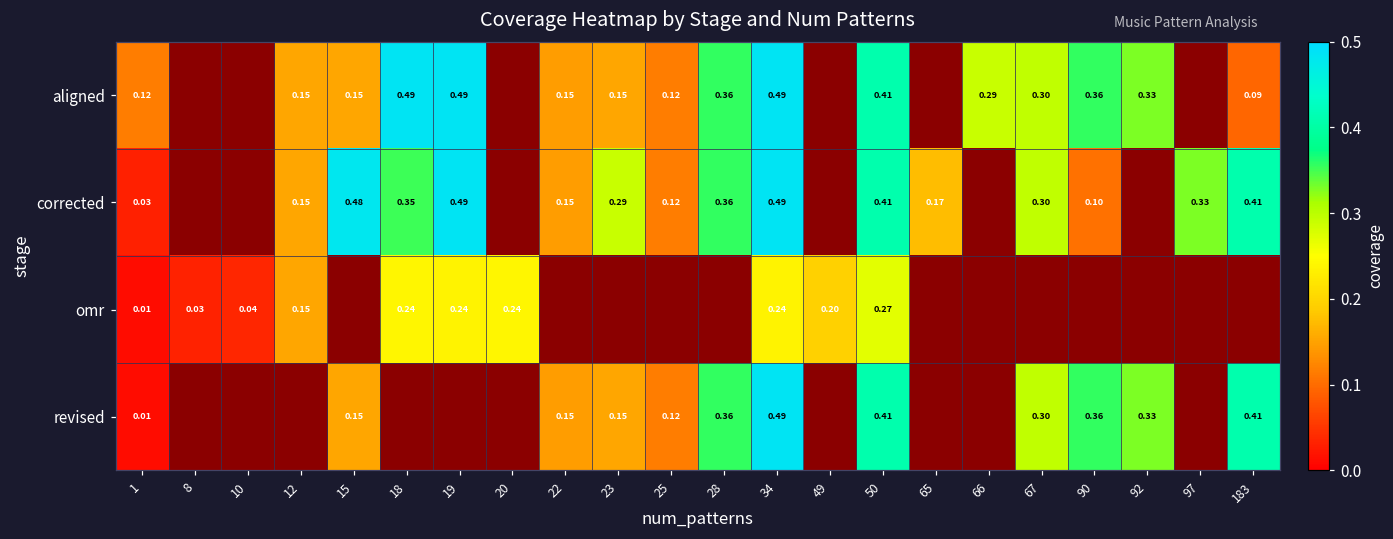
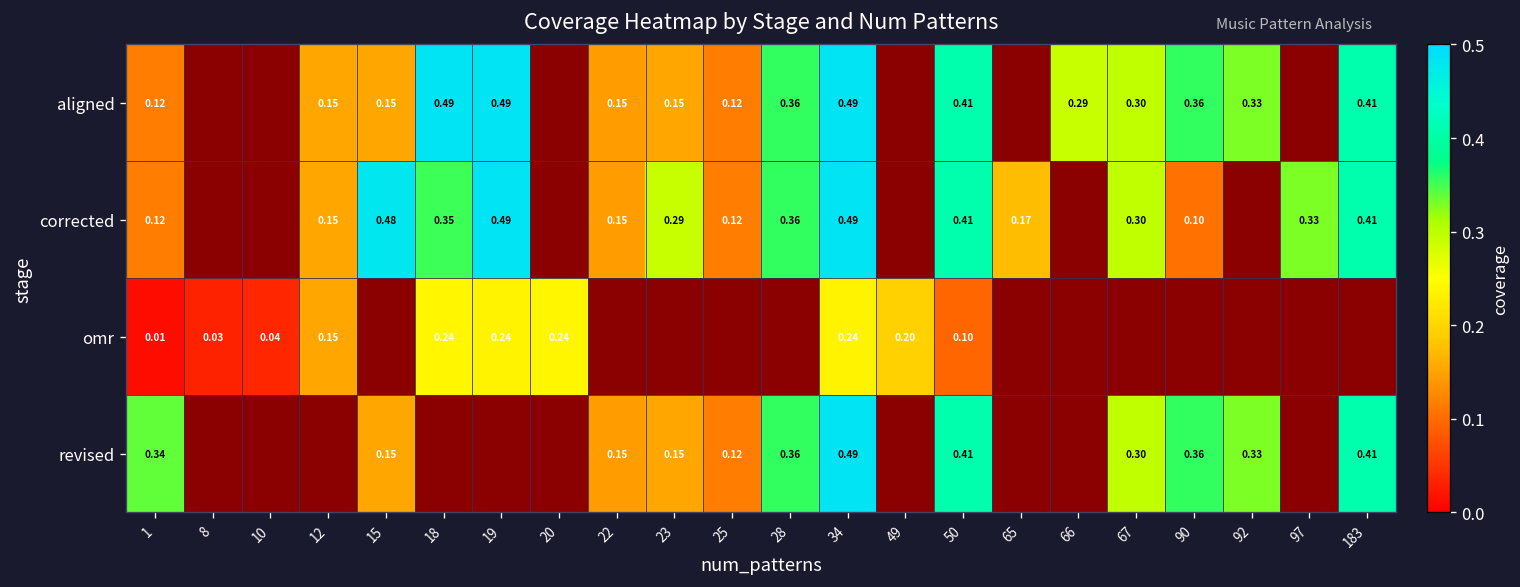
  {
    "aligned": {
      "1": 0.12,
      "12": 0.15,
      "15": 0.15,
      "18": 0.49,
      "19": 0.49,
      "22": 0.15,
      "23": 0.15,
      "25": 0.12,
      "28": 0.36,
      "34": 0.49,
      "50": 0.41,
      "66": 0.29,
      "67": 0.30,
      "90": 0.36,
      "92": 0.33,
-     "183": 0.09
+     "183": 0.41
    },
    "corrected": {
-     "1": 0.03,
+     "1": 0.12,
      "12": 0.15,
      "15": 0.48,
      "18": 0.35,
      "19": 0.49,
      "22": 0.15,
      "23": 0.29,
      "25": 0.12,
      "28": 0.36,
      "34": 0.49,
      "50": 0.41,
      "65": 0.17,
      "67": 0.30,
      "90": 0.10,
      "97": 0.33,
      "183": 0.41
    },
    "omr": {
      "1": 0.01,
      "8": 0.03,
      "10": 0.04,
      "12": 0.15,
      "18": 0.24,
      "19": 0.24,
      "20": 0.24,
      "34": 0.24,
      "49": 0.20,
-     "50": 0.27
+     "50": 0.10
    },
    "revised": {
-     "1": 0.01,
+     "1": 0.34,
      "15": 0.15,
      "22": 0.15,
      "23": 0.15,
      "25": 0.12,
      "28": 0.36,
      "34": 0.49,
      "50": 0.41,
      "67": 0.30,
      "90": 0.36,
      "92": 0.33,
      "183": 0.41
    }
  }
